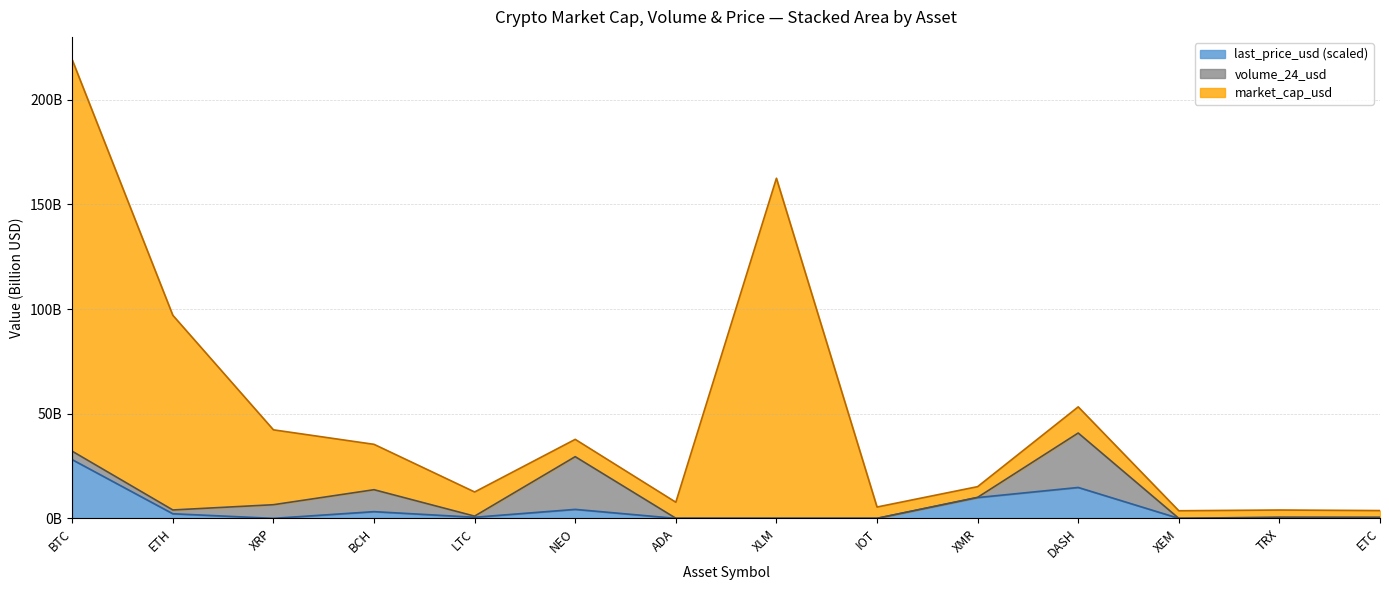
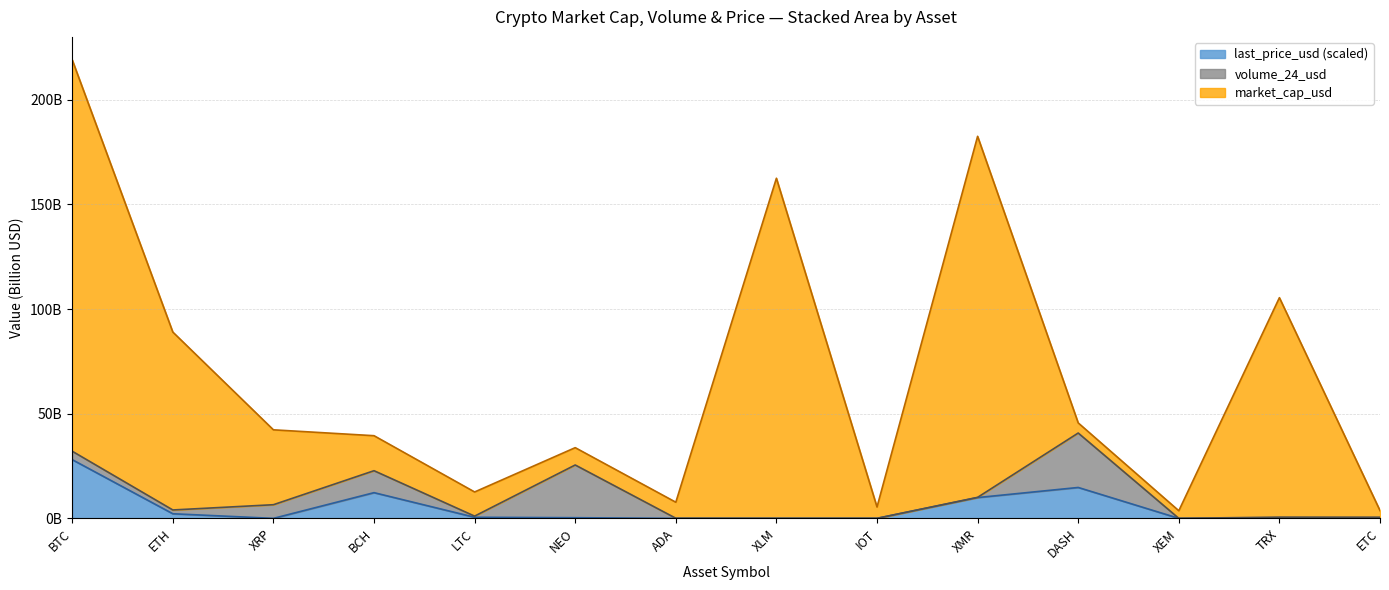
  {
    "last_price_usd (scaled)": {
      "BTC": 28000000000,
      "ETH": 2000000000,
      "XRP": 0,
-     "BCH": 3000000000,
-     "NEO": 4000000000,
+     "BCH": 12000000000,
+     "NEO": 0,
      "DASH": 15000000000
    },
    "volume_24_usd": {
      "BTC": 4000000000,
      "ETH": 2000000000,
      "XRP": 7000000000,
      "BCH": 10000000000,
      "NEO": 25000000000,
      "DASH": 26000000000
    },
    "market_cap_usd": {
      "BTC": 187000000000,
-     "ETH": 93000000000,
+     "ETH": 85000000000,
      "XRP": 36000000000,
-     "BCH": 22000000000,
+     "BCH": 17000000000,
      "LTC": 12000000000,
      "NEO": 8000000000,
      "ADA": 8000000000,
      "XLM": 162000000000,
      "IOT": 5000000000,
-     "XMR": 5000000000,
-     "DASH": 13000000000,
+     "XMR": 172000000000,
+     "DASH": 5000000000,
      "XEM": 4000000000,
-     "TRX": 3000000000,
+     "TRX": 105000000000,
      "ETC": 3000000000
    }
  }
